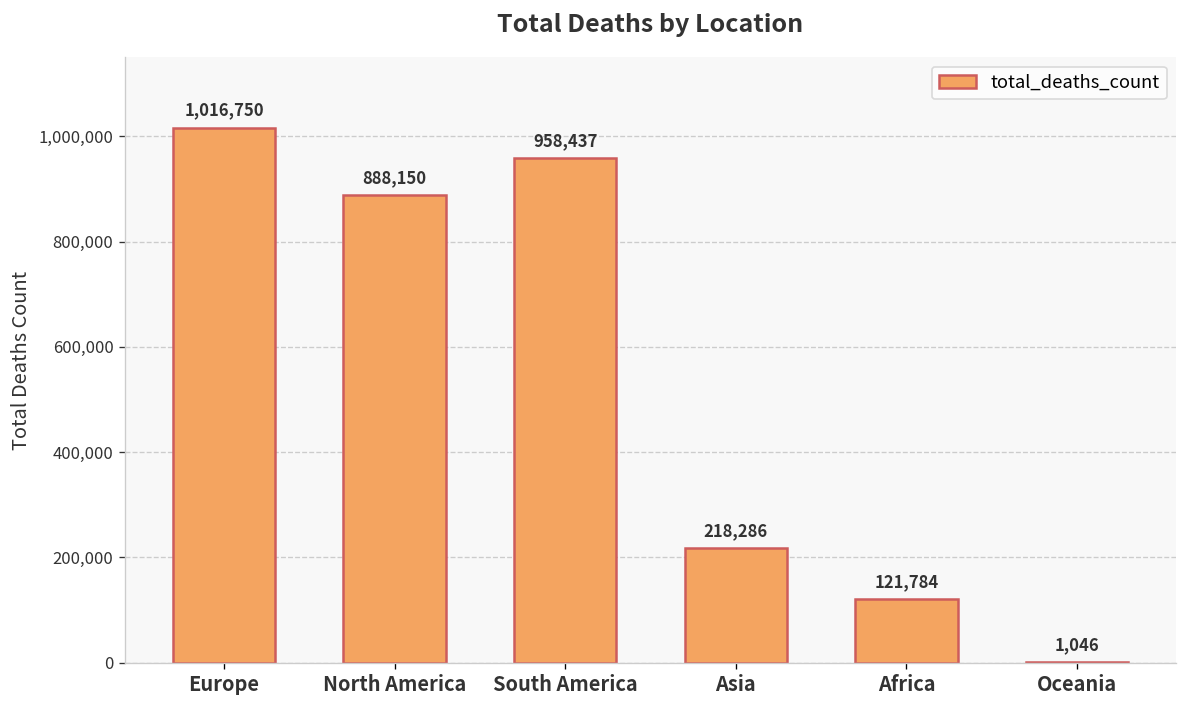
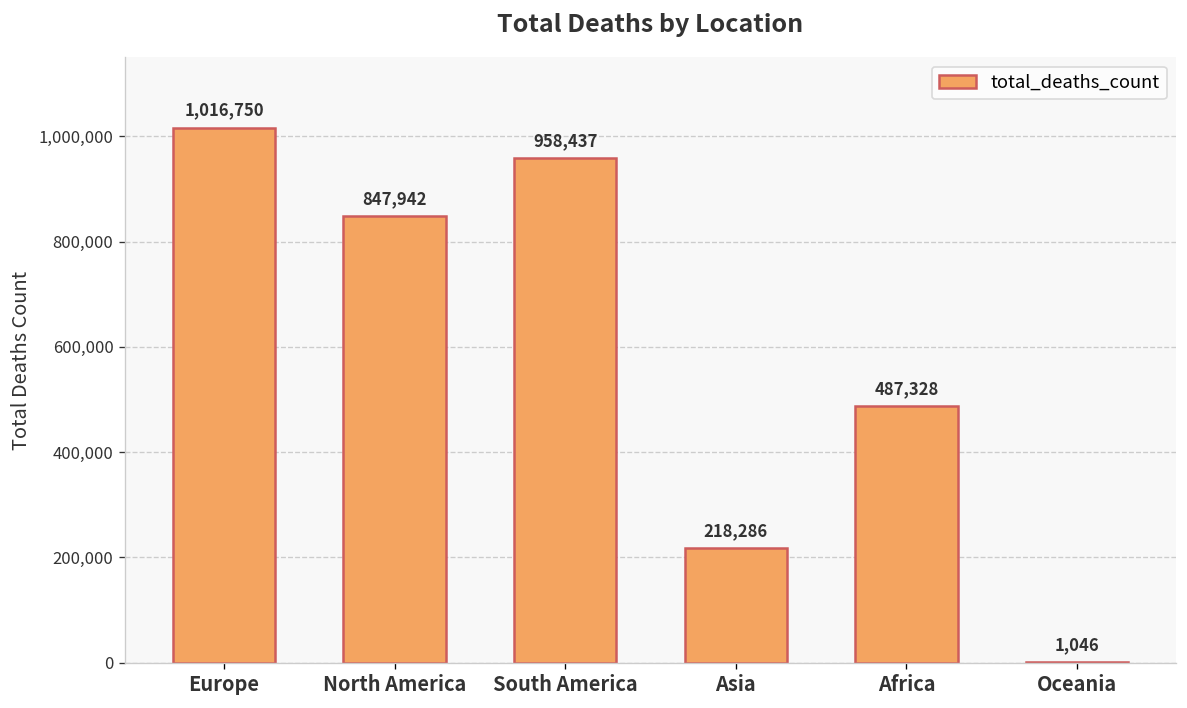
  {
    "Europe": "1,016,750",
-   "North America": "888,150",
+   "North America": "847,942",
    "South America": "958,437",
    "Asia": "218,286",
-   "Africa": "121,784",
+   "Africa": "487,328",
    "Oceania": "1,046"
  }
